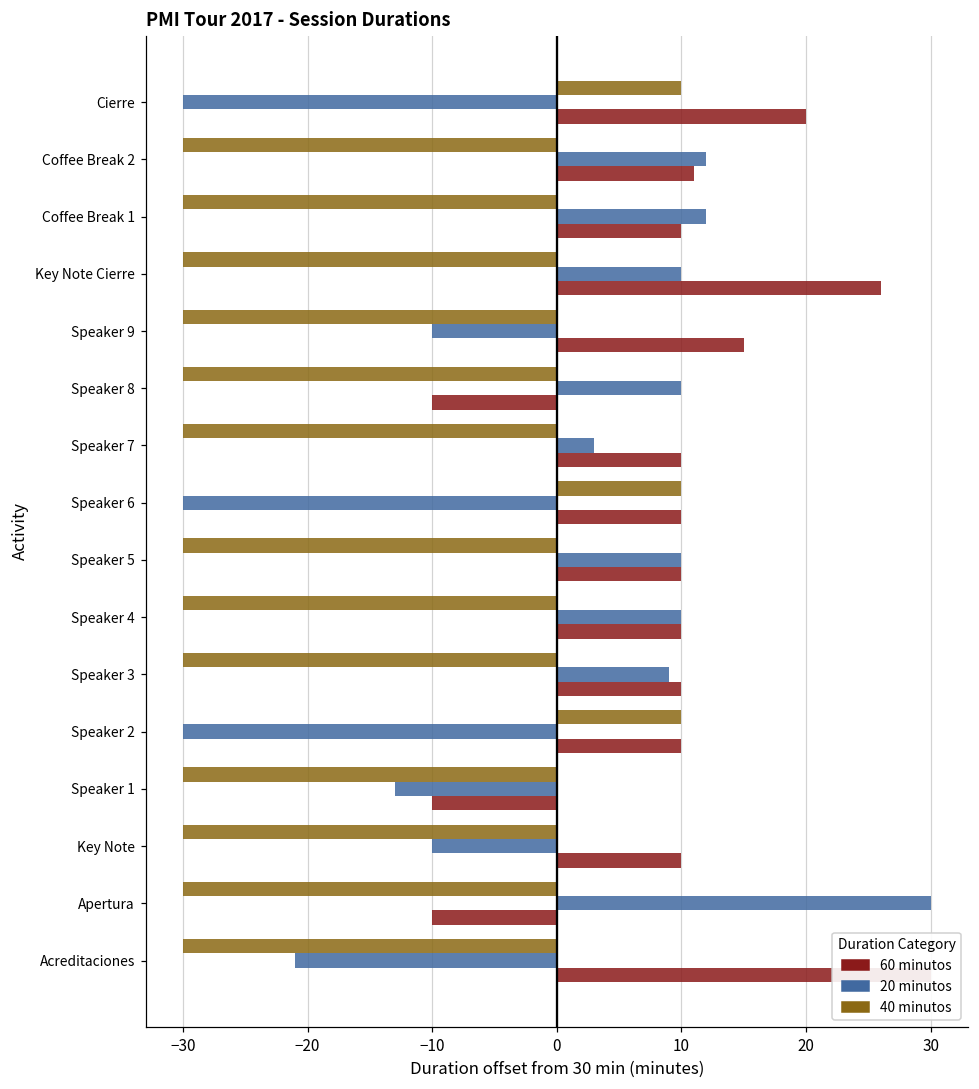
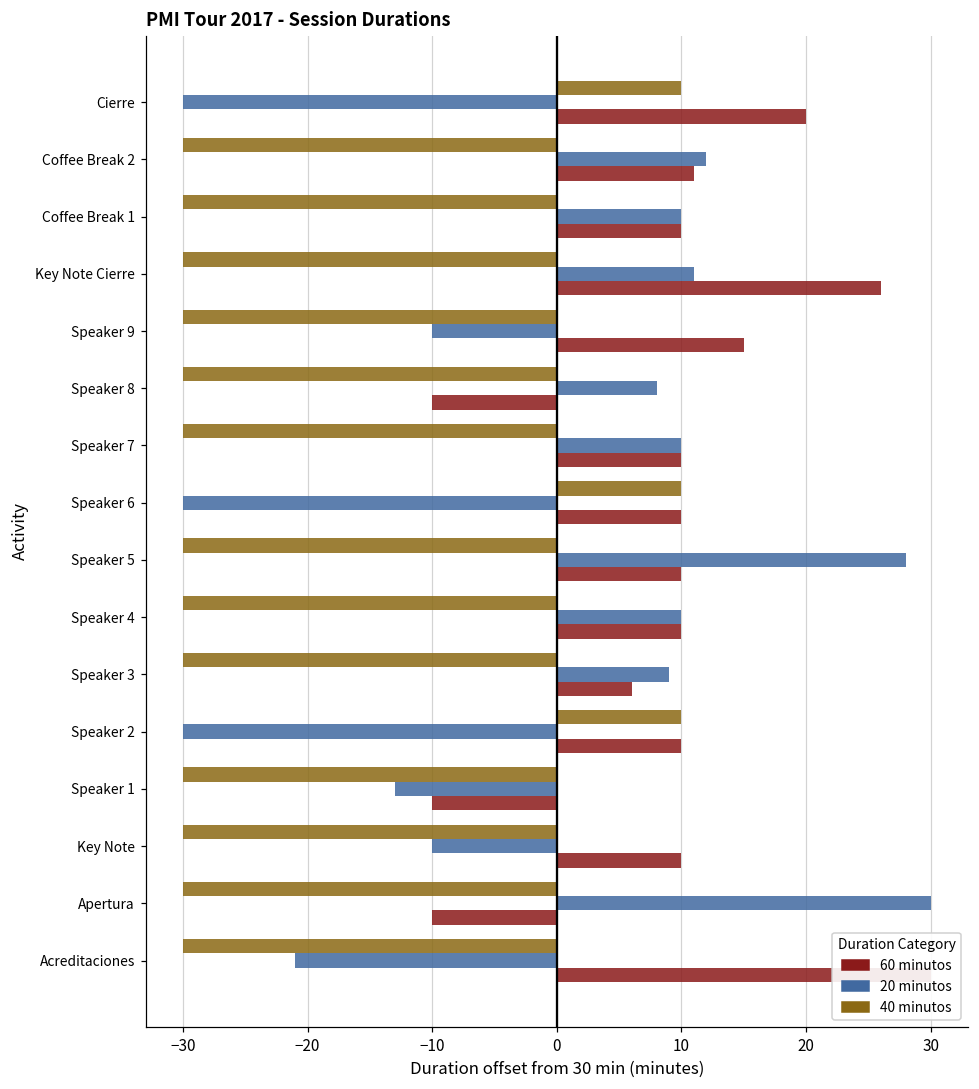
  {
    "60 minutos": {
      "Cierre": 20.0,
      "Coffee Break 2": 11.0,
      "Coffee Break 1": 10.0,
      "Key Note Cierre": 26.0,
      "Speaker 9": 15.0,
      "Speaker 8": -10.0,
      "Speaker 7": 10.0,
      "Speaker 6": 10.0,
      "Speaker 5": 10.0,
      "Speaker 4": 10.0,
-     "Speaker 3": 10.0,
+     "Speaker 3": 6.0,
      "Speaker 2": 10.0,
      "Speaker 1": -10.0,
      "Key Note": 10.0,
      "Apertura": -10.0
    },
    "20 minutos": {
      "Cierre": -30.0,
      "Coffee Break 2": 12.0,
-     "Coffee Break 1": 12.0,
-     "Key Note Cierre": 10.0,
+     "Coffee Break 1": 10.0,
+     "Key Note Cierre": 11.0,
      "Speaker 9": -10.0,
-     "Speaker 8": 10.0,
-     "Speaker 7": 3.0,
+     "Speaker 8": 8.0,
+     "Speaker 7": 10.0,
      "Speaker 6": -30.0,
-     "Speaker 5": 10.0,
+     "Speaker 5": 28.0,
      "Speaker 4": 10.0,
      "Speaker 3": 9.0,
      "Speaker 2": -30.0,
      "Speaker 1": -13.0,
      "Key Note": -10.0,
      "Apertura": 30.0,
      "Acreditaciones": -21.0
    },
    "40 minutos": {
      "Cierre": 10.0,
      "Coffee Break 2": -30.0,
      "Coffee Break 1": -30.0,
      "Key Note Cierre": -30.0,
      "Speaker 9": -30.0,
      "Speaker 8": -30.0,
      "Speaker 7": -30.0,
      "Speaker 6": 10.0,
      "Speaker 5": -30.0,
      "Speaker 4": -30.0,
      "Speaker 3": -30.0,
      "Speaker 2": 10.0,
      "Speaker 1": -30.0,
      "Key Note": -30.0,
      "Apertura": -30.0,
      "Acreditaciones": -30.0
    }
  }
